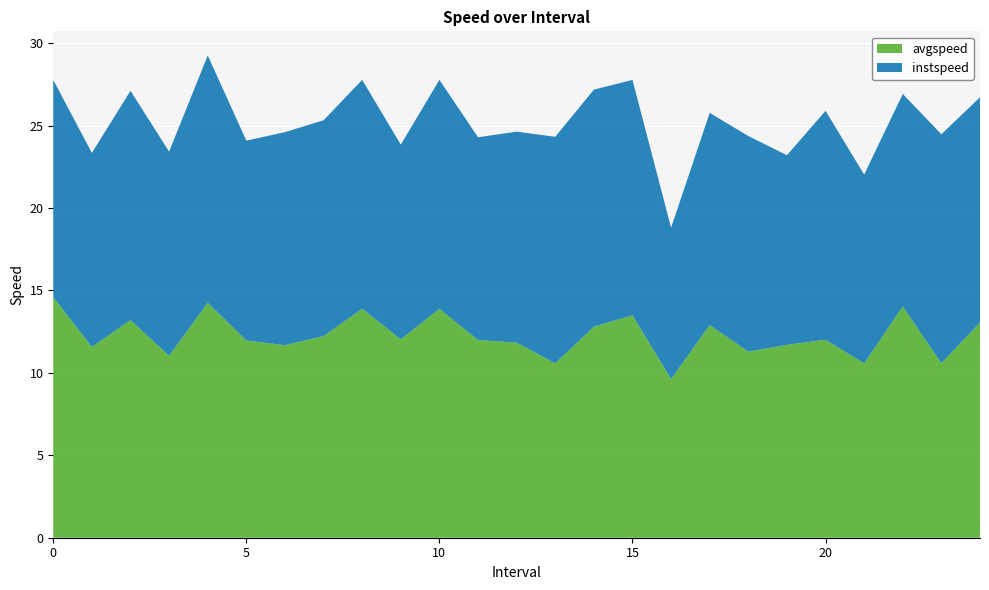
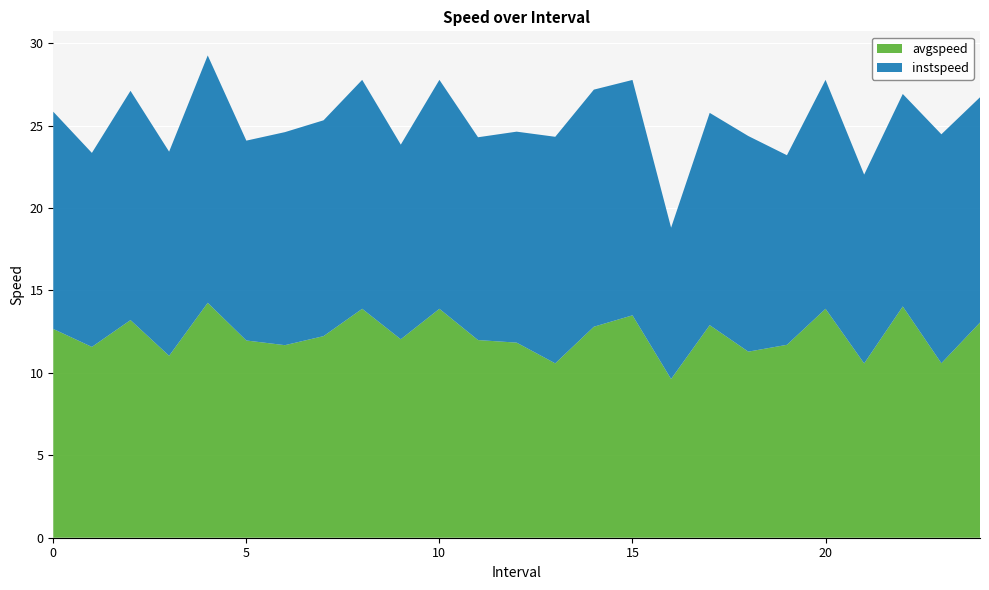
  {
    "avgspeed": {
-     "0": 14.6,
+     "0": 12.7,
      "5": 12.0,
      "10": 13.9,
      "15": 13.5,
-     "20": 12.0
+     "20": 13.9
    },
    "instspeed": {
      "0": 13.2,
      "5": 12.1,
      "10": 13.9,
      "15": 14.3,
      "20": 13.9
    }
  }
